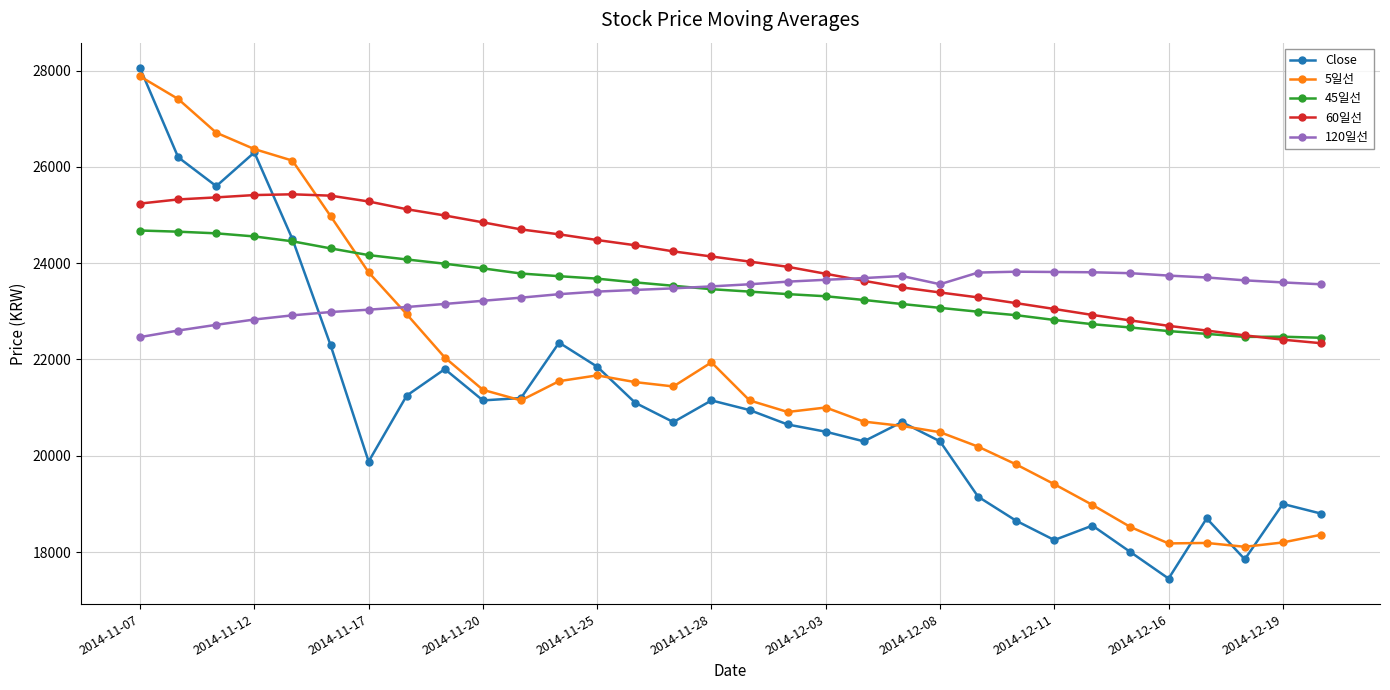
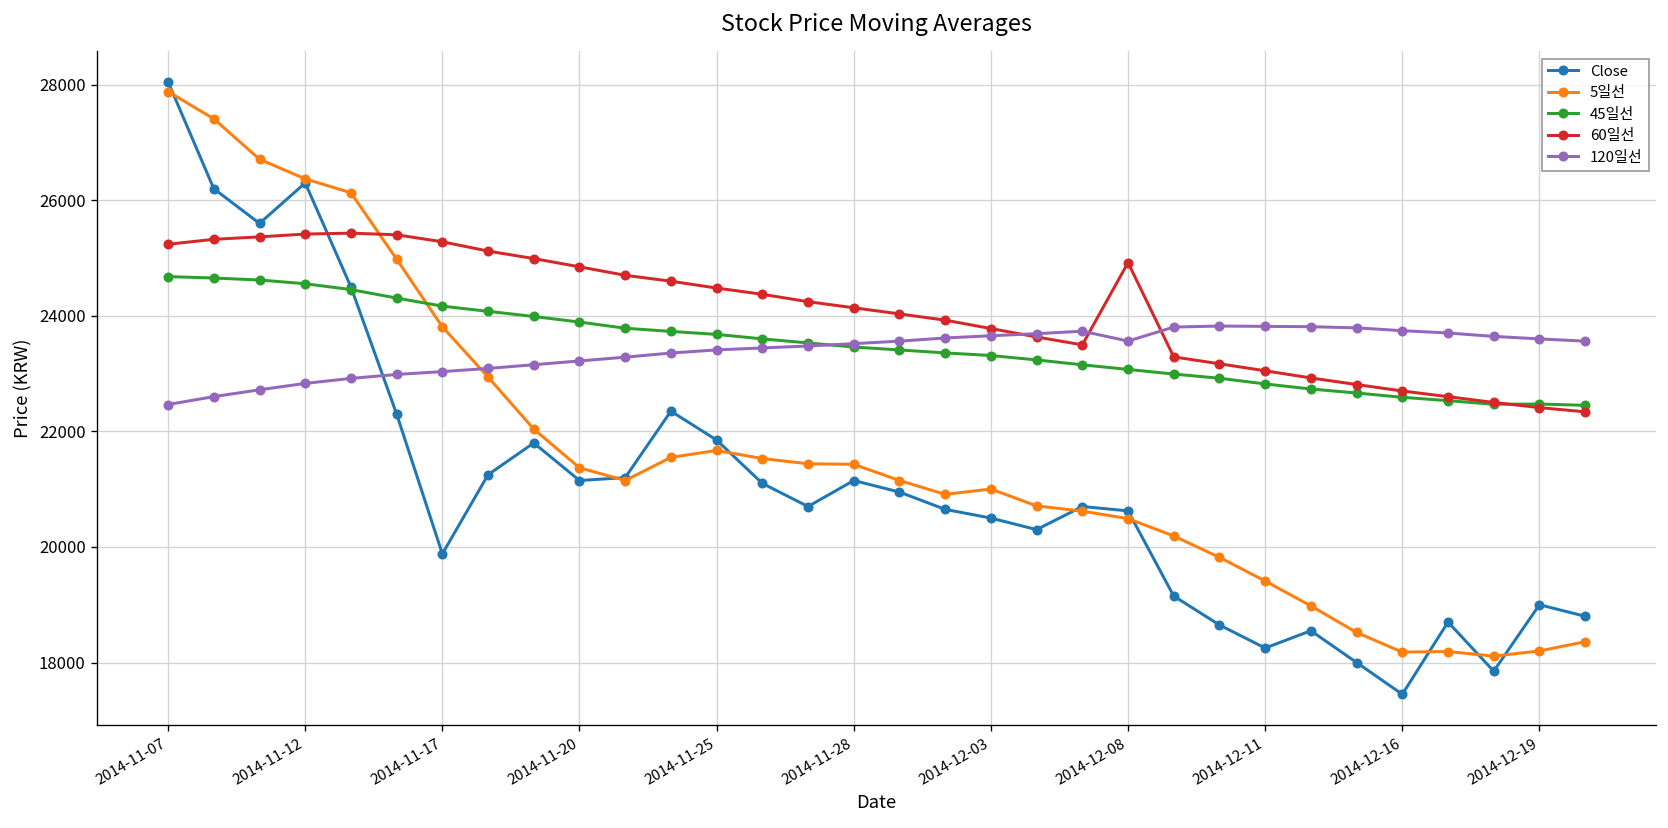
  {
    "Close": {
      "2014-11-07": 28100,
      "2014-11-12": 26300,
      "2014-11-17": 19900,
      "2014-11-20": 21200,
      "2014-11-25": 21900,
      "2014-11-28": 21200,
      "2014-12-03": 20500,
-     "2014-12-08": 20300,
+     "2014-12-08": 20600,
      "2014-12-11": 18300,
      "2014-12-16": 17500,
      "2014-12-19": 19000
    },
    "5일선": {
      "2014-11-07": 27900,
      "2014-11-12": 26400,
      "2014-11-17": 23800,
      "2014-11-20": 21400,
      "2014-11-25": 21700,
-     "2014-11-28": 21900,
+     "2014-11-28": 21400,
      "2014-12-03": 21000,
      "2014-12-08": 20500,
      "2014-12-11": 19400,
      "2014-12-16": 18200,
      "2014-12-19": 18200
    },
    "45일선": {
      "2014-11-07": 24700,
      "2014-11-12": 24600,
      "2014-11-17": 24200,
      "2014-11-20": 23900,
      "2014-11-25": 23700,
      "2014-11-28": 23500,
      "2014-12-03": 23300,
      "2014-12-08": 23100,
      "2014-12-11": 22800,
      "2014-12-16": 22600,
      "2014-12-19": 22500
    },
    "60일선": {
      "2014-11-07": 25200,
      "2014-11-12": 25400,
      "2014-11-17": 25300,
      "2014-11-20": 24800,
      "2014-11-25": 24500,
      "2014-11-28": 24100,
      "2014-12-03": 23800,
-     "2014-12-08": 23400,
+     "2014-12-08": 24900,
      "2014-12-11": 23000,
      "2014-12-16": 22700,
      "2014-12-19": 22400
    },
    "120일선": {
      "2014-11-07": 22500,
      "2014-11-12": 22800,
      "2014-11-17": 23000,
      "2014-11-20": 23200,
      "2014-11-25": 23400,
      "2014-11-28": 23500,
      "2014-12-03": 23700,
      "2014-12-08": 23600,
      "2014-12-11": 23800,
      "2014-12-16": 23700,
      "2014-12-19": 23600
    }
  }
